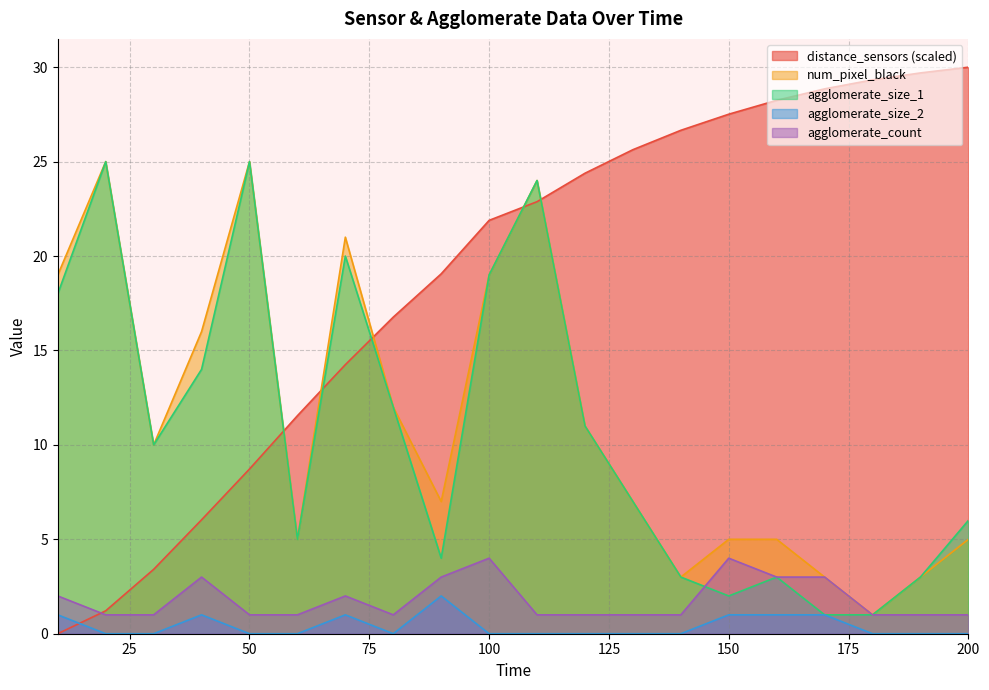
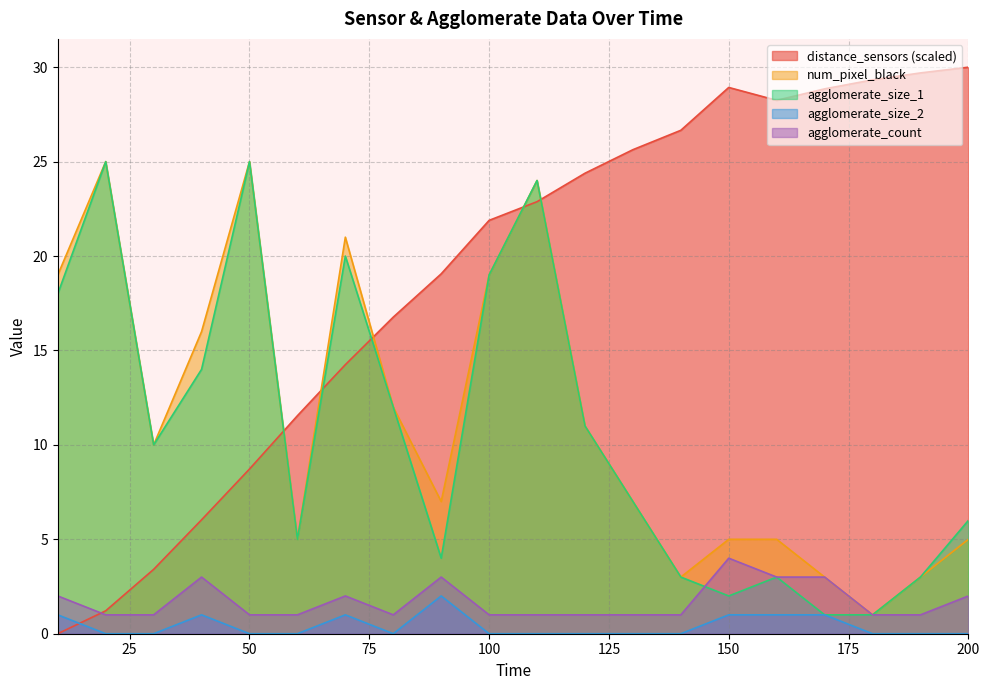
  {
    "distance_sensors (scaled)": {
      "50": 8.7,
      "100": 21.9,
-     "150": 27.5,
+     "150": 28.9,
      "200": 30.0
    },
    "num_pixel_black": {
      "150": 5.0,
      "200": 5.0
    },
    "agglomerate_size_1": {
      "150": 2.0,
      "200": 6.0
    },
    "agglomerate_size_2": {
      "50": 0.0,
      "100": 0.0,
      "150": 1.0,
      "200": 0.0
    },
    "agglomerate_count": {
      "50": 1,
-     "100": 4,
+     "100": 1,
      "150": 4,
-     "200": 1
+     "200": 2
    }
  }
